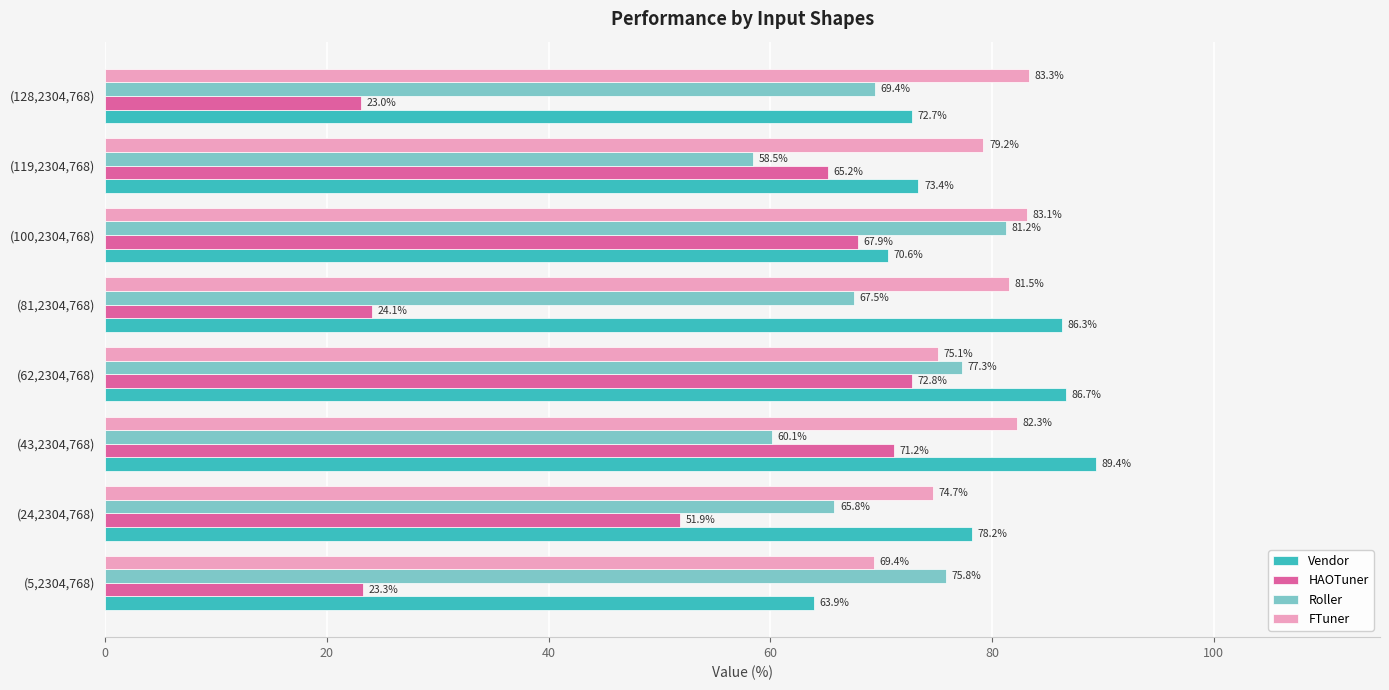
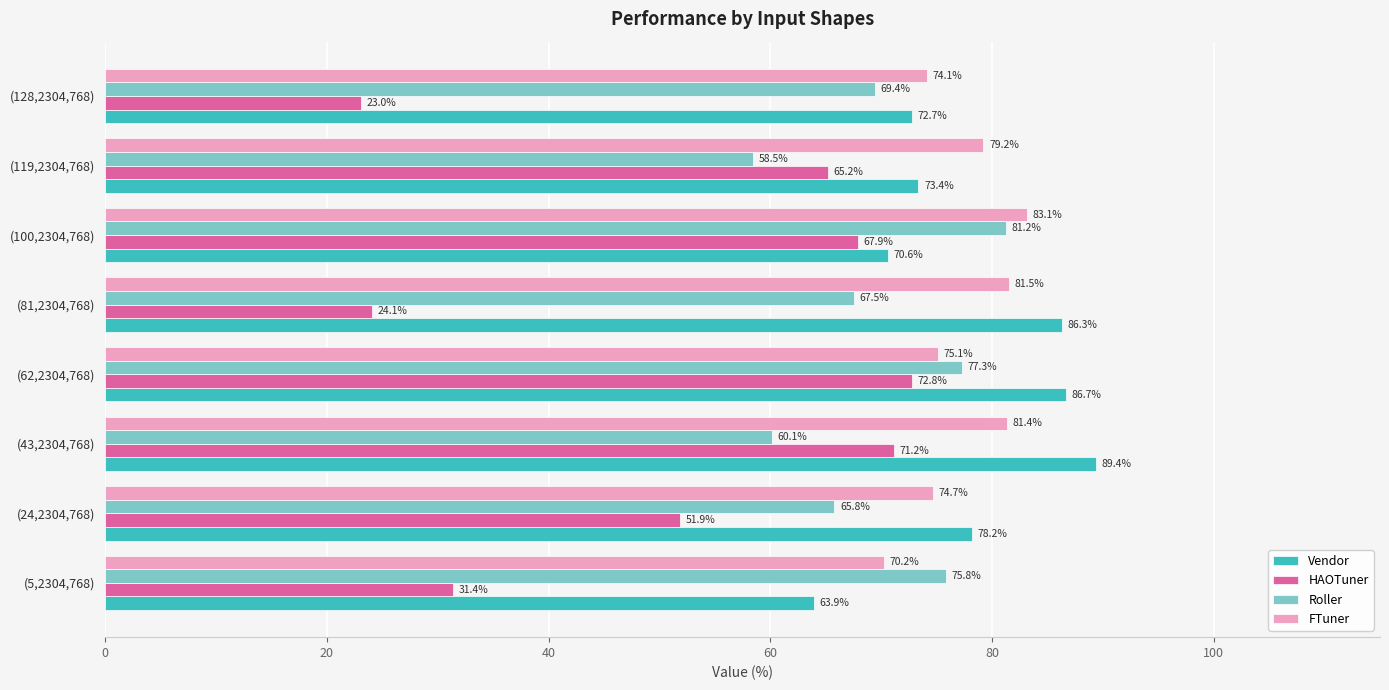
  {
    "Vendor": {
      "(128,2304,768)": "72.7%",
      "(119,2304,768)": "73.4%",
      "(100,2304,768)": "70.6%",
      "(81,2304,768)": "86.3%",
      "(62,2304,768)": "86.7%",
      "(43,2304,768)": "89.4%",
      "(24,2304,768)": "78.2%",
      "(5,2304,768)": "63.9%"
    },
    "HAOTuner": {
      "(128,2304,768)": "23.0%",
      "(119,2304,768)": "65.2%",
      "(100,2304,768)": "67.9%",
      "(81,2304,768)": "24.1%",
      "(62,2304,768)": "72.8%",
      "(43,2304,768)": "71.2%",
      "(24,2304,768)": "51.9%",
-     "(5,2304,768)": "23.3%"
+     "(5,2304,768)": "31.4%"
    },
    "Roller": {
      "(128,2304,768)": "69.4%",
      "(119,2304,768)": "58.5%",
      "(100,2304,768)": "81.2%",
      "(81,2304,768)": "67.5%",
      "(62,2304,768)": "77.3%",
      "(43,2304,768)": "60.1%",
      "(24,2304,768)": "65.8%",
      "(5,2304,768)": "75.8%"
    },
    "FTuner": {
-     "(128,2304,768)": "83.3%",
+     "(128,2304,768)": "74.1%",
      "(119,2304,768)": "79.2%",
      "(100,2304,768)": "83.1%",
      "(81,2304,768)": "81.5%",
      "(62,2304,768)": "75.1%",
-     "(43,2304,768)": "82.3%",
+     "(43,2304,768)": "81.4%",
      "(24,2304,768)": "74.7%",
-     "(5,2304,768)": "69.4%"
+     "(5,2304,768)": "70.2%"
    }
  }
